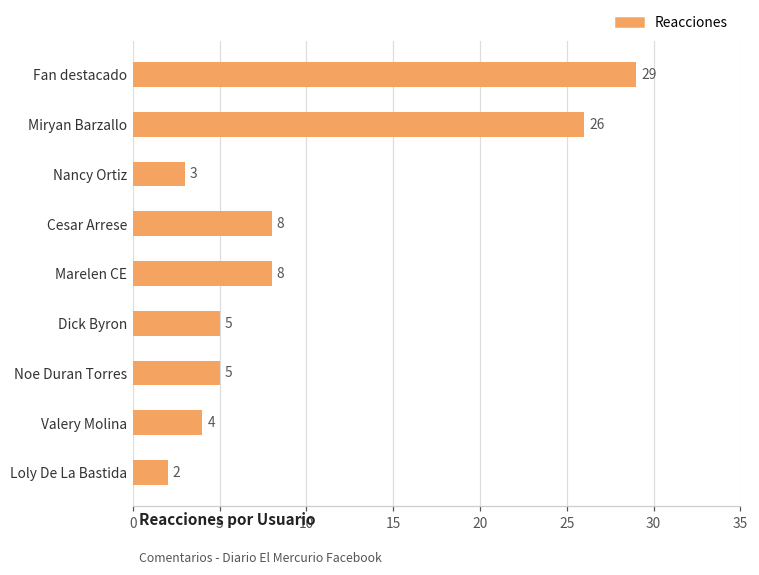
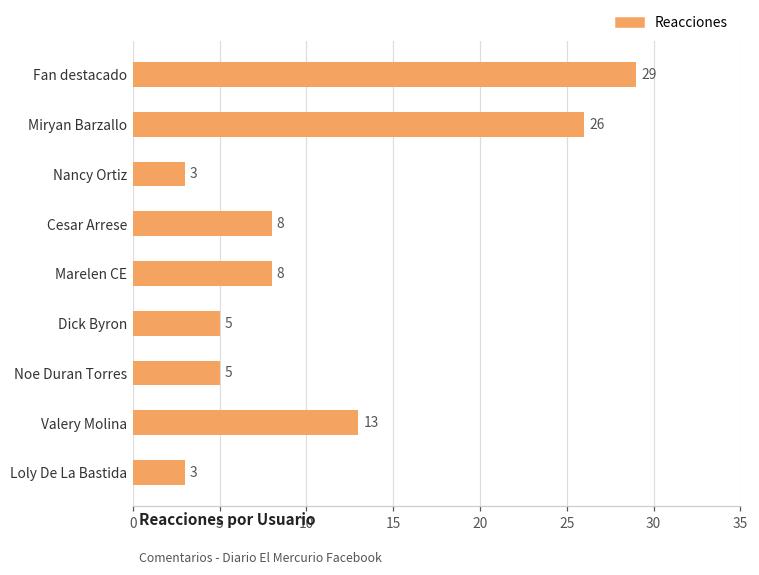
  {
    "Fan destacado": 29,
    "Miryan Barzallo": 26,
    "Nancy Ortiz": 3,
    "Cesar Arrese": 8,
    "Marelen CE": 8,
    "Dick Byron": 5,
    "Noe Duran Torres": 5,
-   "Valery Molina": 4,
-   "Loly De La Bastida": 2
+   "Valery Molina": 13,
+   "Loly De La Bastida": 3
  }
